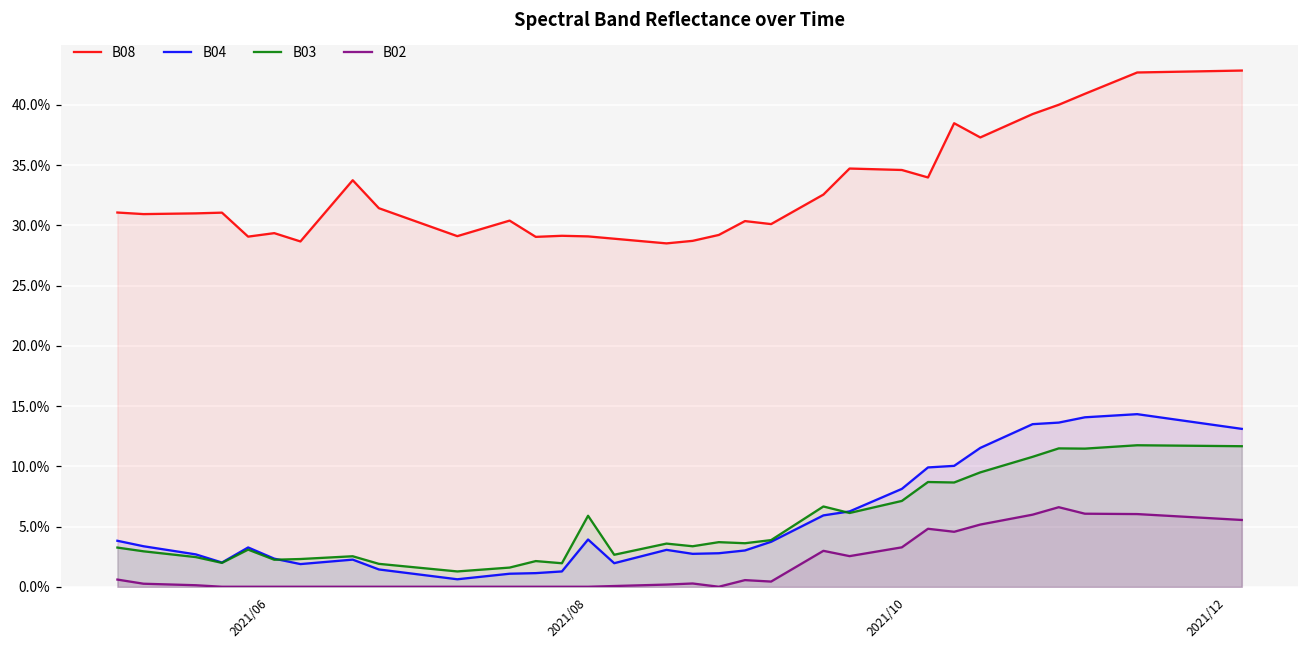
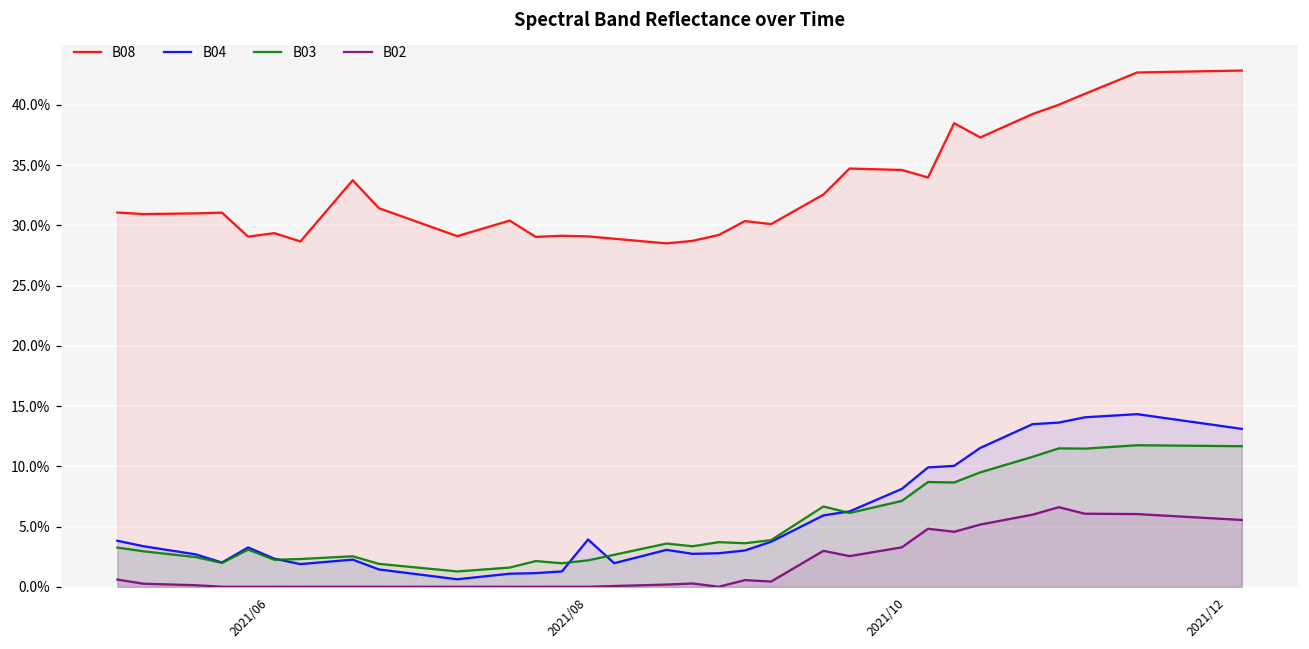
  {
    "B08": {
      "2021/08": "29.1%"
    },
    "B04": {
      "2021/08": "3.9%"
    },
    "B03": {
-     "2021/08": "5.9%"
+     "2021/08": "2.2%"
    },
    "B02": {
      "2021/08": "0.0%"
    }
  }
